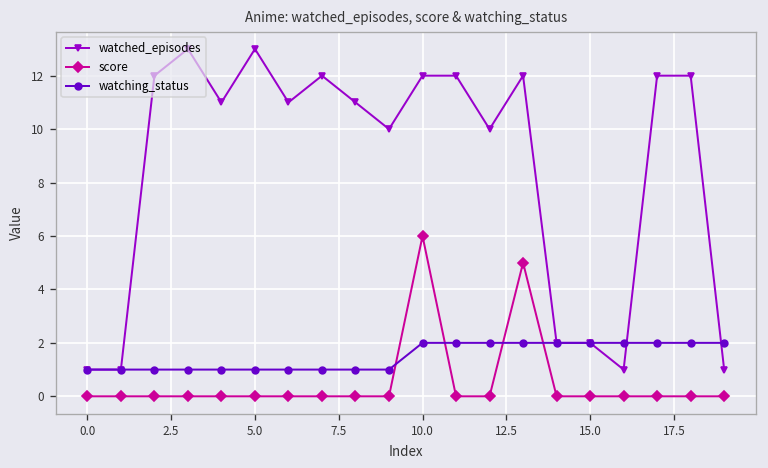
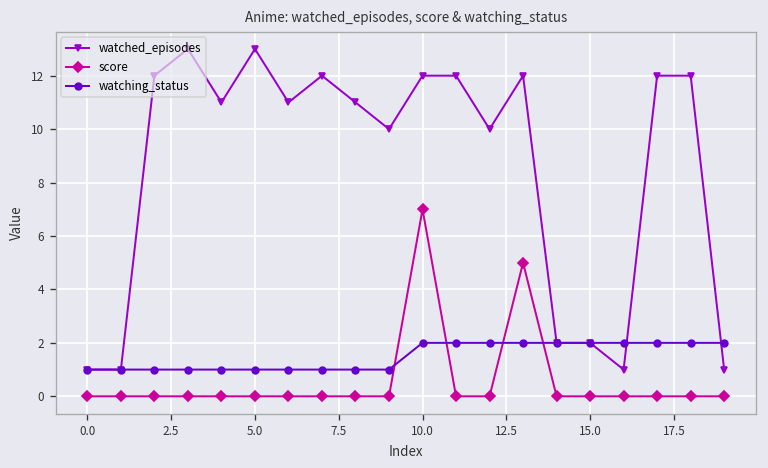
  {
    "score": {
      "0.0": 0,
      "5.0": 0,
-     "10.0": 6,
+     "10.0": 7,
      "15.0": 0
    }
  }
